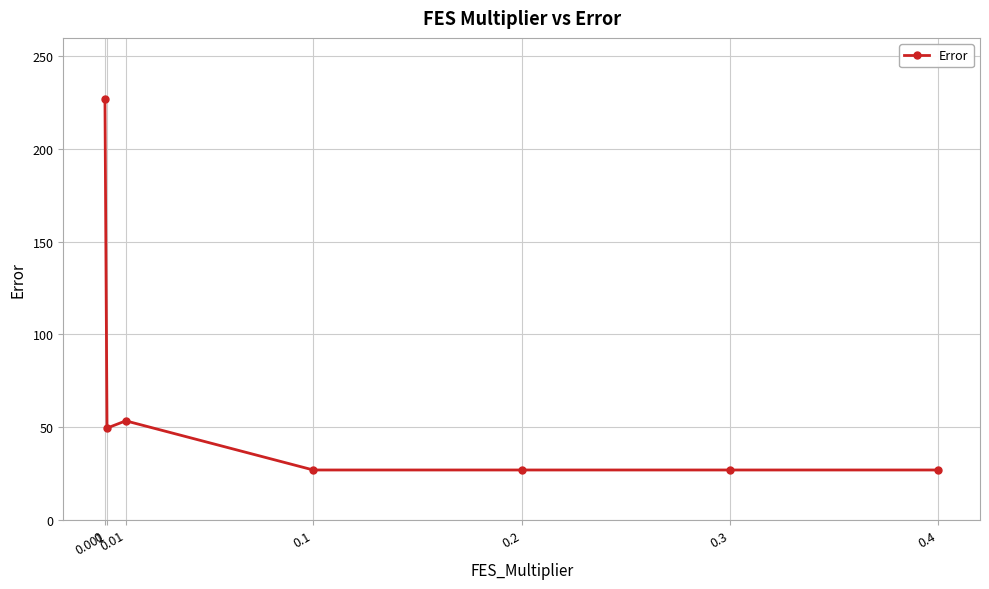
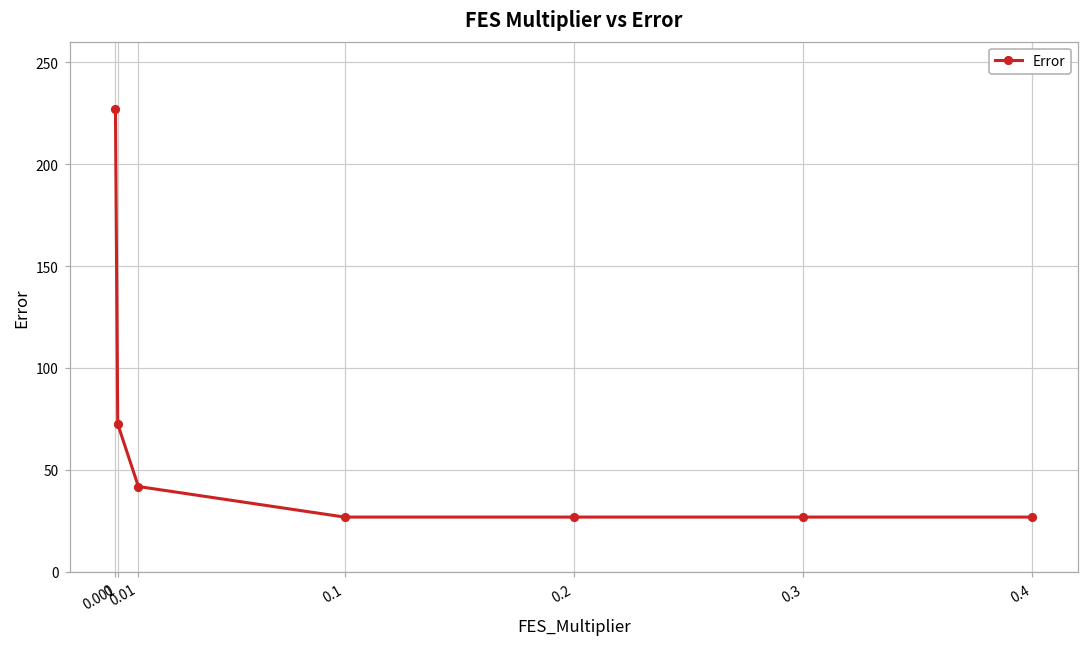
  {
    "0": 227,
-   "0.001": 49,
-   "0.01": 53,
+   "0.001": 73,
+   "0.01": 42,
    "0.1": 27,
    "0.2": 27,
    "0.3": 27,
    "0.4": 27
  }
